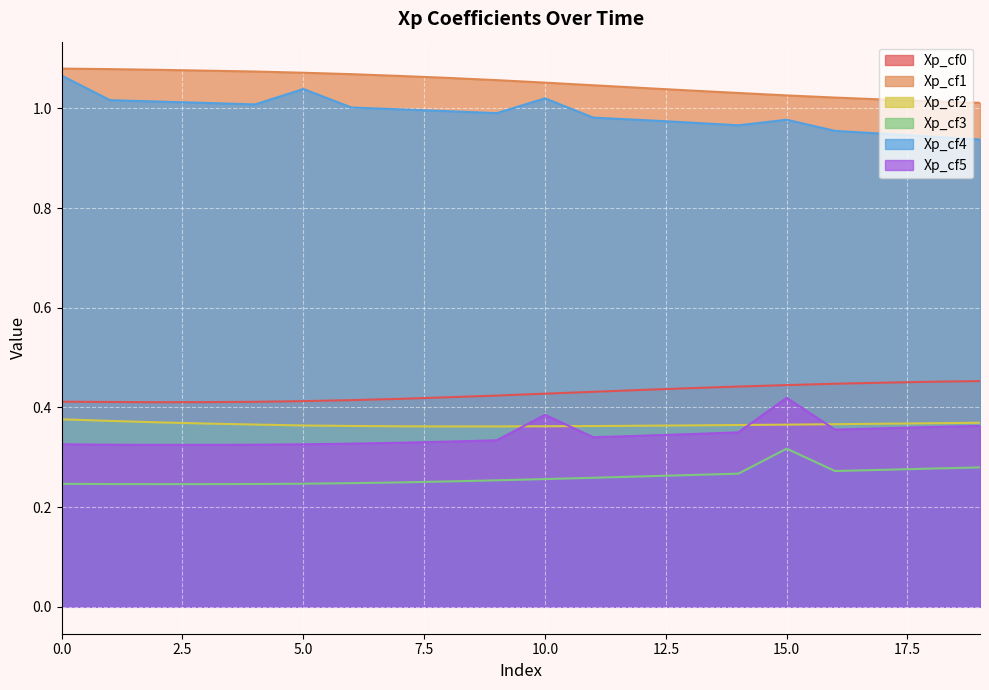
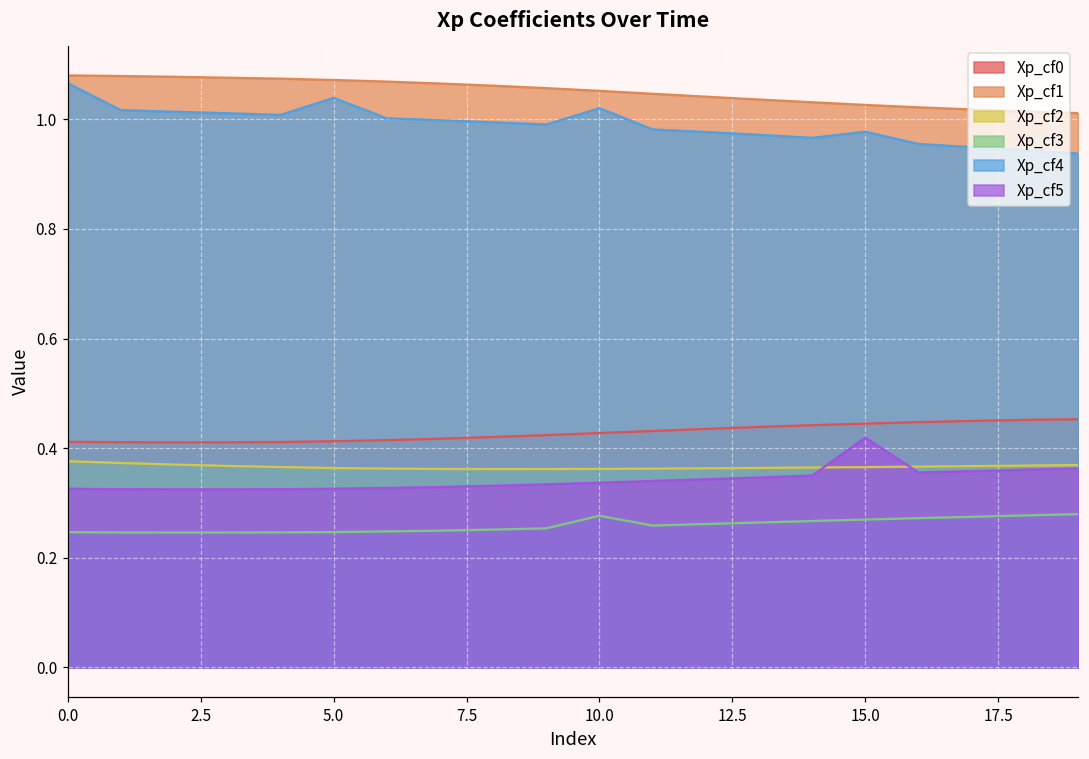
  {
    "Xp_cf2": {
      "0.0": 0.38,
      "5.0": 0.36,
      "10.0": 0.36,
      "15.0": 0.37
    },
    "Xp_cf3": {
      "0.0": 0.25,
      "5.0": 0.25,
-     "10.0": 0.26,
-     "15.0": 0.32
+     "10.0": 0.28,
+     "15.0": 0.27
    },
    "Xp_cf4": {
      "0.0": 1.07,
      "5.0": 1.04,
      "10.0": 1.02,
      "15.0": 0.98
    },
    "Xp_cf5": {
      "0.0": 0.33,
      "5.0": 0.33,
-     "10.0": 0.39,
+     "10.0": 0.34,
      "15.0": 0.42
    }
  }
